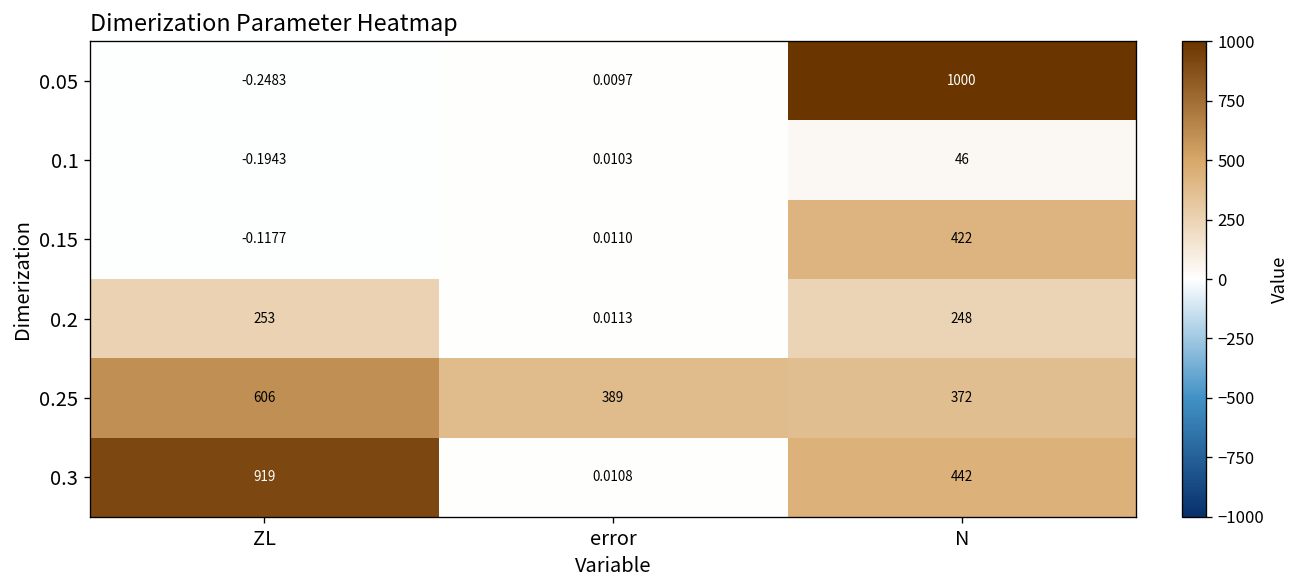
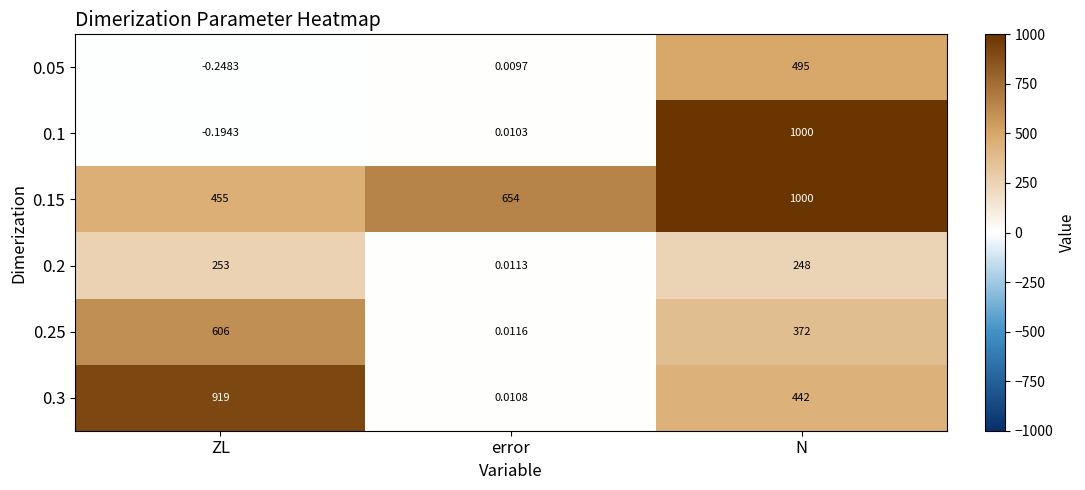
  {
    "0.05": {
      "ZL": -0.2483,
      "error": 0.0097,
-     "N": 1000
+     "N": 495
    },
    "0.1": {
      "ZL": -0.1943,
      "error": 0.0103,
-     "N": 46
+     "N": 1000
    },
    "0.15": {
-     "ZL": -0.1177,
-     "error": 0.0110,
-     "N": 422
+     "ZL": 455,
+     "error": 654,
+     "N": 1000
    },
    "0.2": {
      "ZL": 253,
      "error": 0.0113,
      "N": 248
    },
    "0.25": {
      "ZL": 606,
-     "error": 389,
+     "error": 0.0116,
      "N": 372
    },
    "0.3": {
      "ZL": 919,
      "error": 0.0108,
      "N": 442
    }
  }
